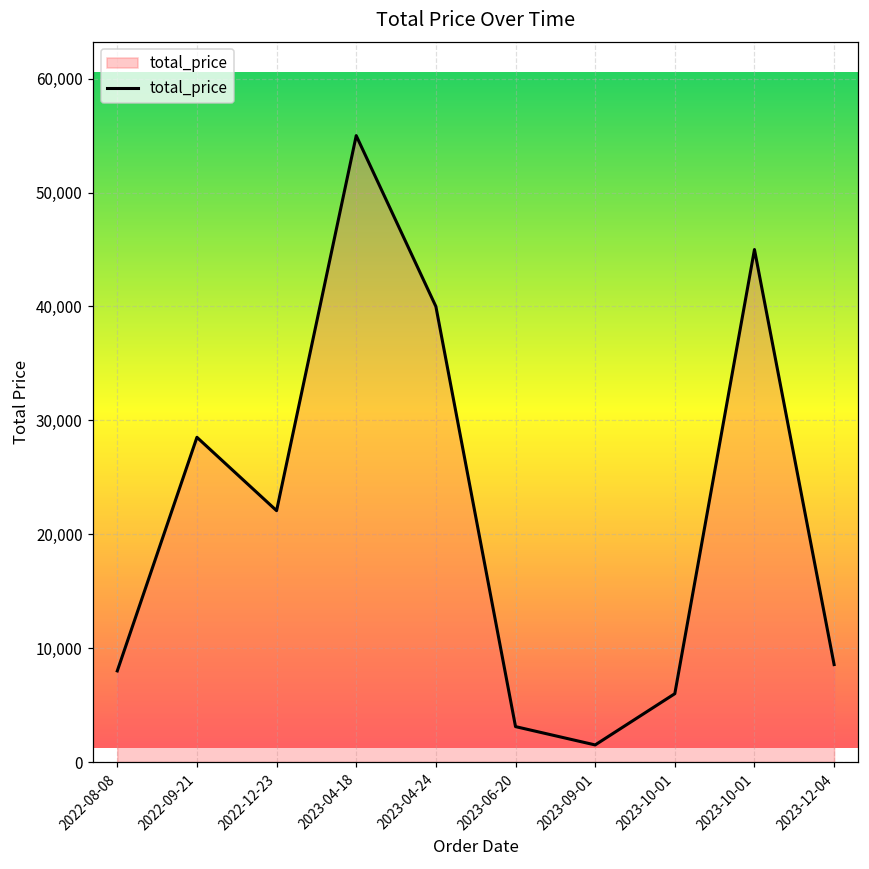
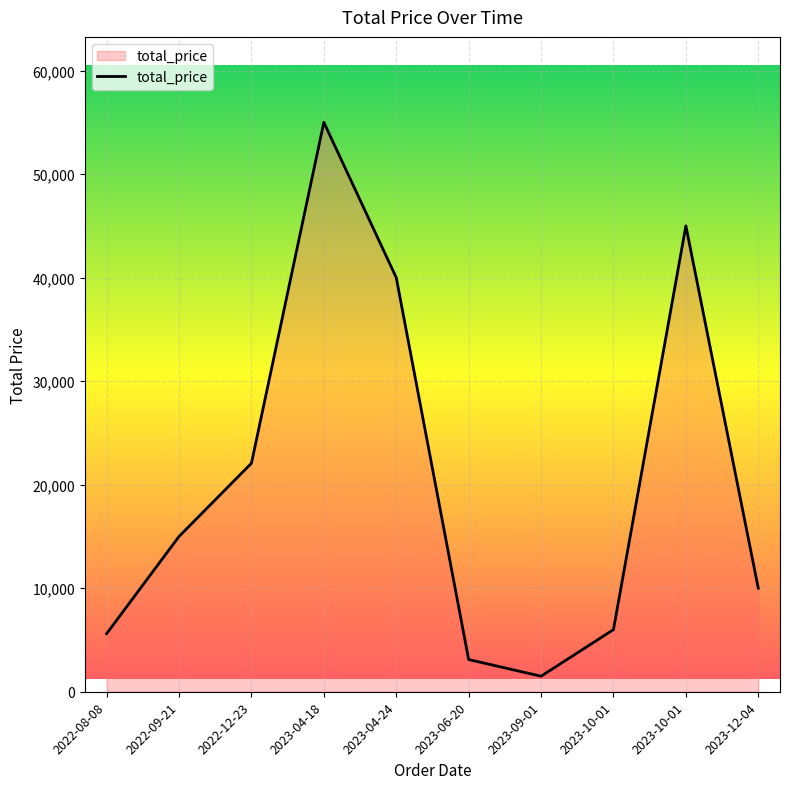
  {
-   "2022-08-08": "8,000",
-   "2022-09-21": "28,500",
+   "2022-08-08": "5,600",
+   "2022-09-21": "15,000",
    "2022-12-23": "22,100",
    "2023-04-18": "55,000",
    "2023-04-24": "40,000",
    "2023-06-20": "3,100",
    "2023-09-01": "1,500",
-   "2023-12-04": "8,600"
+   "2023-12-04": "10,000"
  }
